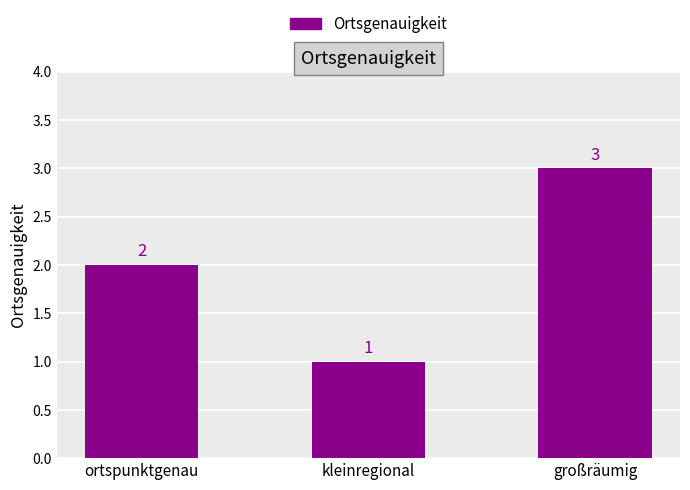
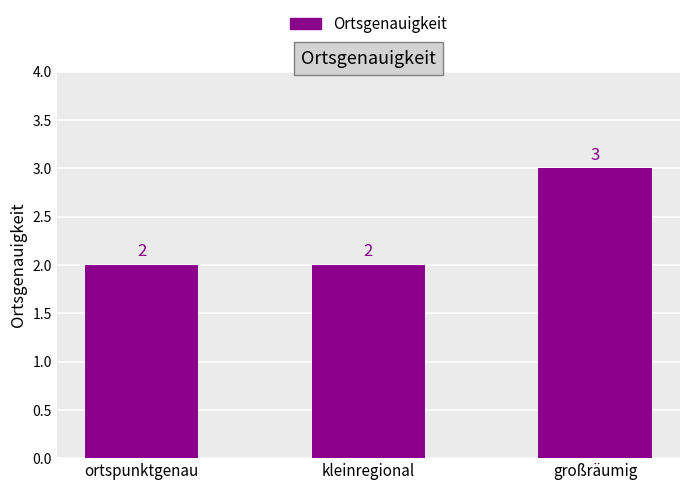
  {
    "ortspunktgenau": 2,
-   "kleinregional": 1,
+   "kleinregional": 2,
    "großräumig": 3
  }
